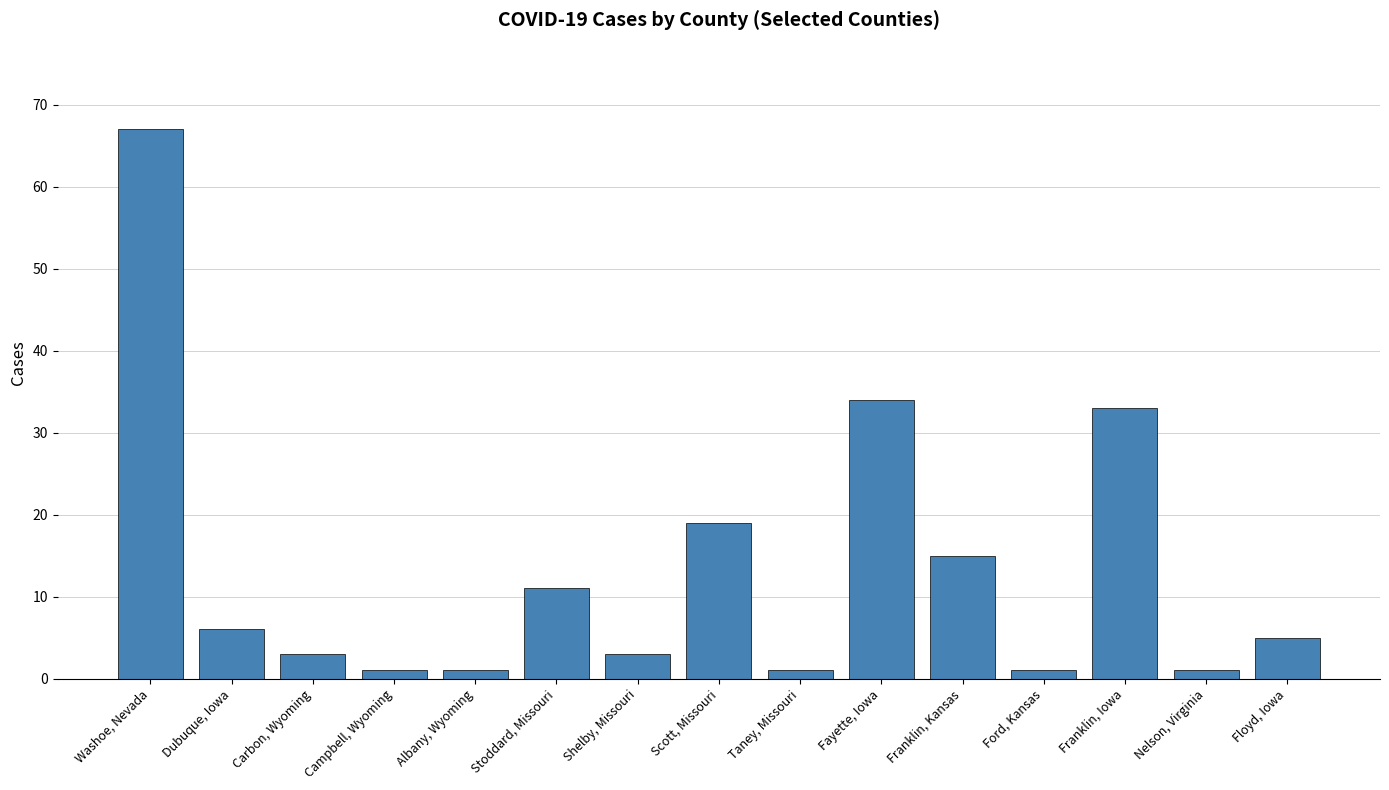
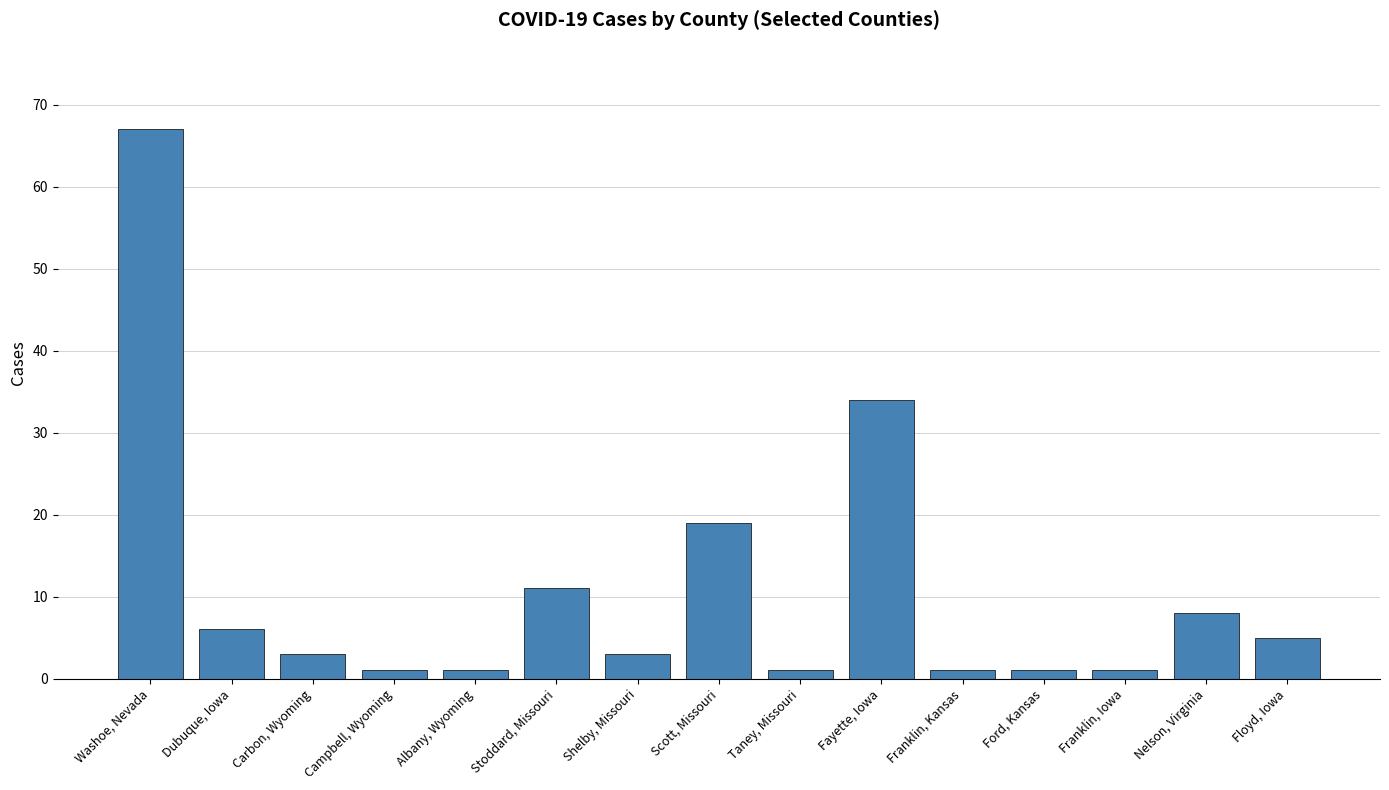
  {
    "Washoe, Nevada": 67,
    "Dubuque, Iowa": 6,
    "Carbon, Wyoming": 3,
    "Campbell, Wyoming": 1,
    "Albany, Wyoming": 1,
    "Stoddard, Missouri": 11,
    "Shelby, Missouri": 3,
    "Scott, Missouri": 19,
    "Taney, Missouri": 1,
    "Fayette, Iowa": 34,
-   "Franklin, Kansas": 15,
+   "Franklin, Kansas": 1,
    "Ford, Kansas": 1,
-   "Franklin, Iowa": 33,
-   "Nelson, Virginia": 1,
+   "Franklin, Iowa": 1,
+   "Nelson, Virginia": 8,
    "Floyd, Iowa": 5
  }
